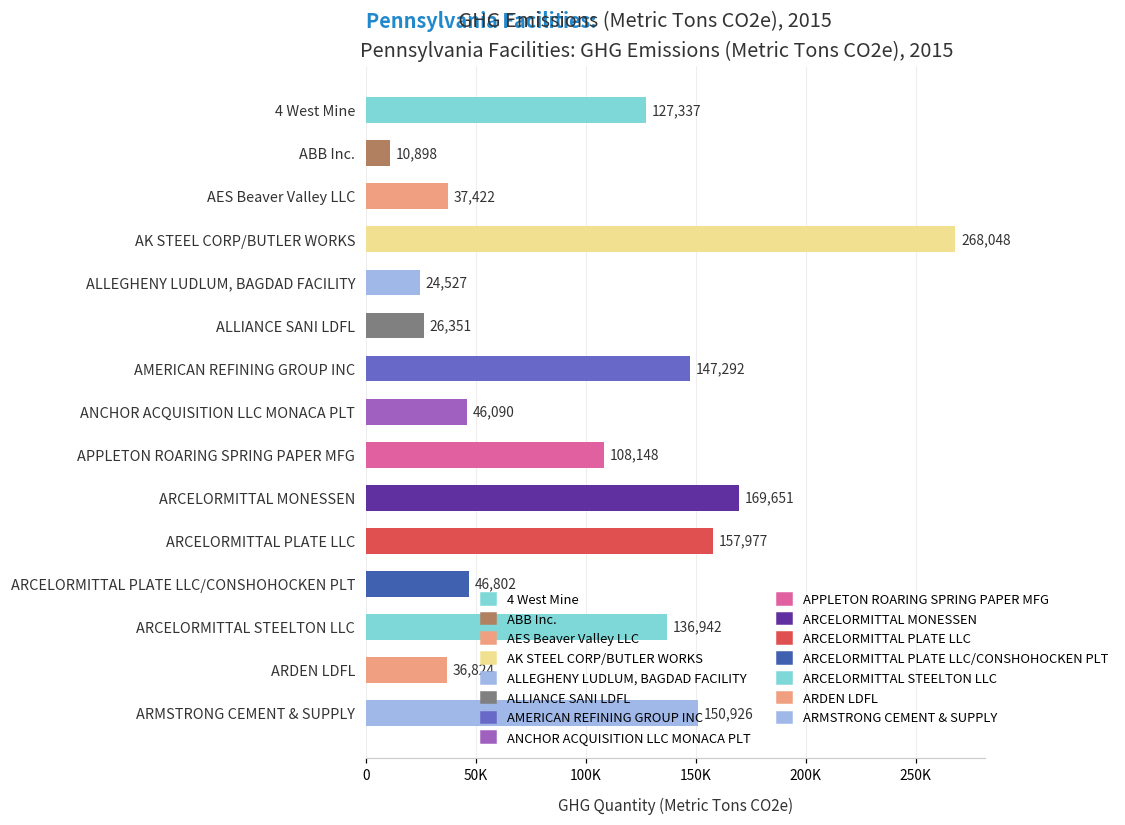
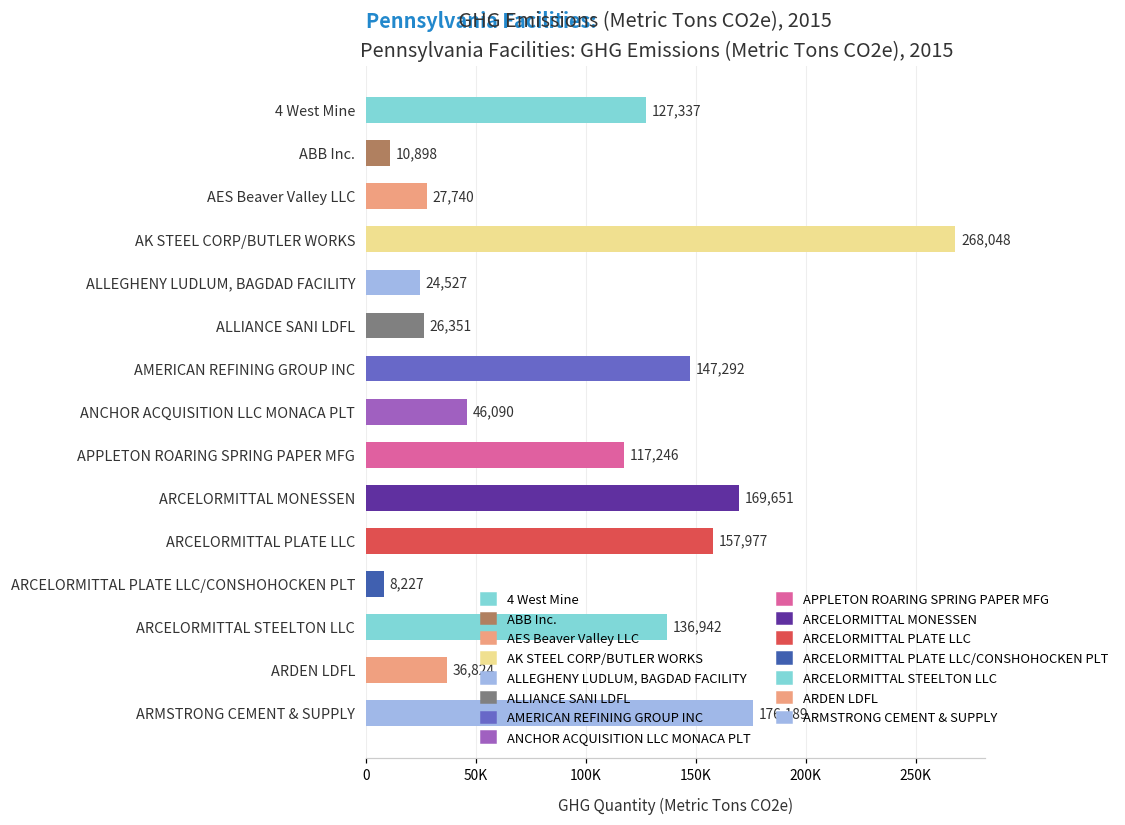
  {
    "4 West Mine": "127,337",
    "ABB Inc.": "10,898",
-   "AES Beaver Valley LLC": "37,422",
+   "AES Beaver Valley LLC": "27,740",
    "AK STEEL CORP/BUTLER WORKS": "268,048",
    "ALLEGHENY LUDLUM, BAGDAD FACILITY": "24,527",
    "ALLIANCE SANI LDFL": "26,351",
    "AMERICAN REFINING GROUP INC": "147,292",
    "ANCHOR ACQUISITION LLC MONACA PLT": "46,090",
-   "APPLETON ROARING SPRING PAPER MFG": "108,148",
+   "APPLETON ROARING SPRING PAPER MFG": "117,246",
    "ARCELORMITTAL MONESSEN": "169,651",
    "ARCELORMITTAL PLATE LLC": "157,977",
-   "ARCELORMITTAL PLATE LLC/CONSHOHOCKEN PLT": "46,802",
+   "ARCELORMITTAL PLATE LLC/CONSHOHOCKEN PLT": "8,227",
    "ARCELORMITTAL STEELTON LLC": "136,942",
    "ARDEN LDFL": "36,824",
-   "ARMSTRONG CEMENT & SUPPLY": "150,926"
+   "ARMSTRONG CEMENT & SUPPLY": "176,189"
  }
